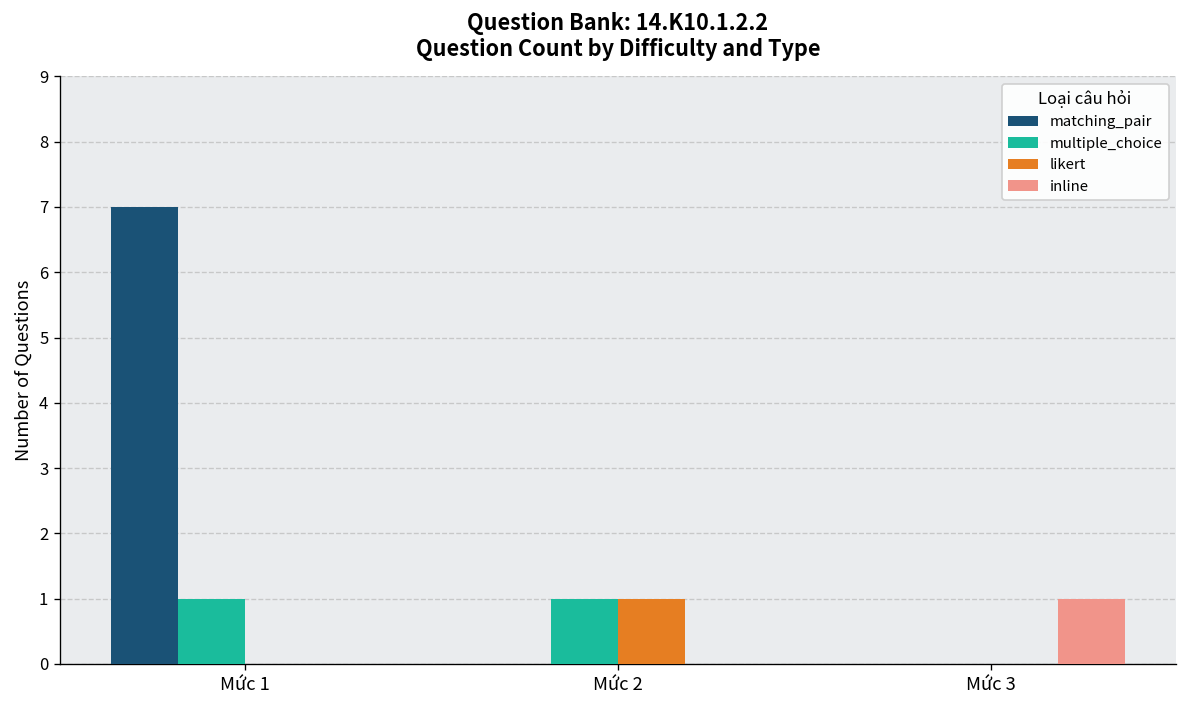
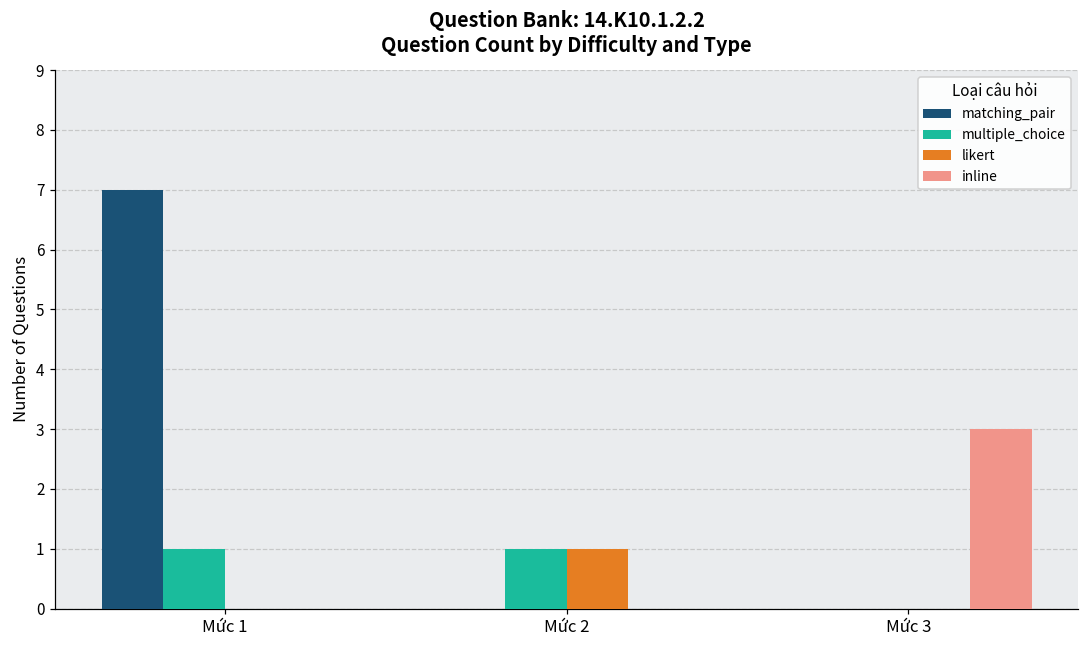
  {
    "matching_pair": {
      "Mức 1": 7,
      "Mức 2": 0,
      "Mức 3": 0
    },
    "multiple_choice": {
      "Mức 1": 1,
      "Mức 2": 1,
      "Mức 3": 0
    },
    "likert": {
      "Mức 1": 0,
      "Mức 2": 1,
      "Mức 3": 0
    },
    "inline": {
      "Mức 1": 0,
      "Mức 2": 0,
-     "Mức 3": 1
+     "Mức 3": 3
    }
  }
